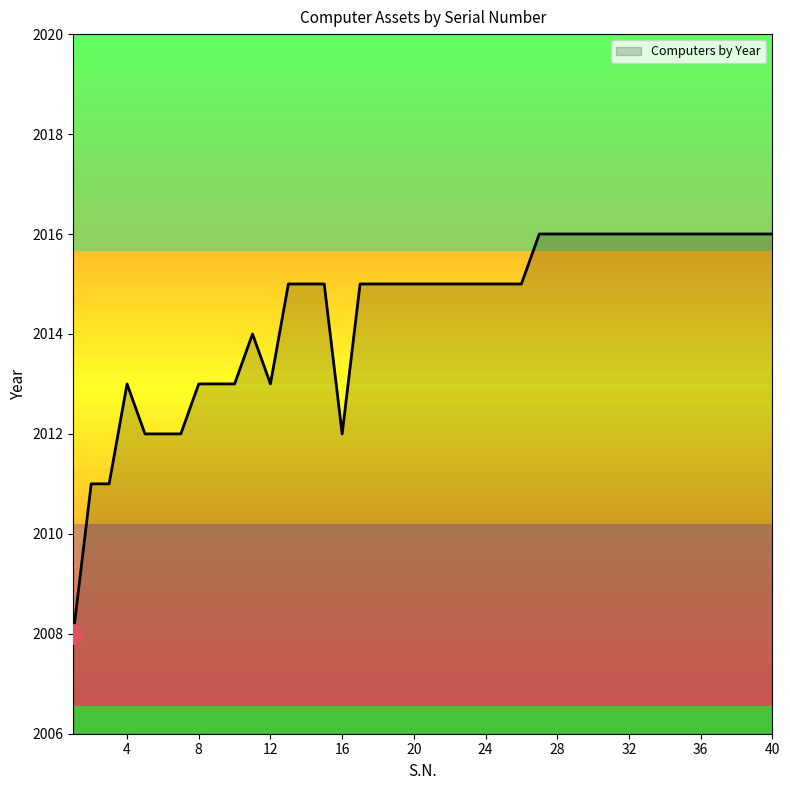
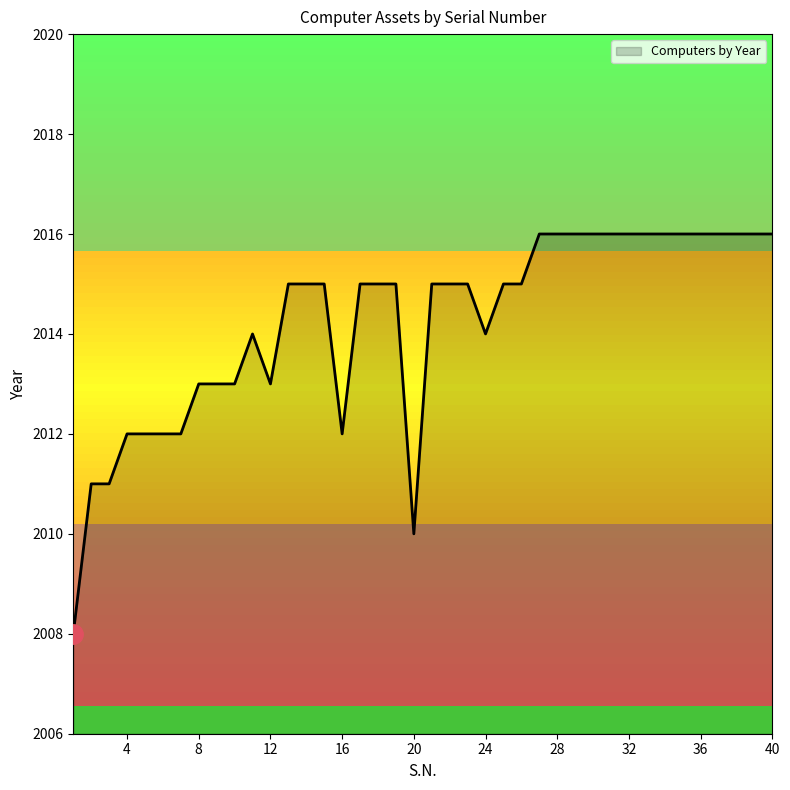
  {
    "Computers by Year": {
-     "4": 2013,
+     "4": 2012,
      "8": 2013,
      "12": 2013,
      "16": 2012,
-     "20": 2015,
-     "24": 2015,
+     "20": 2010,
+     "24": 2014,
      "28": 2016,
      "32": 2016,
      "36": 2016,
      "40": 2016
    }
  }
